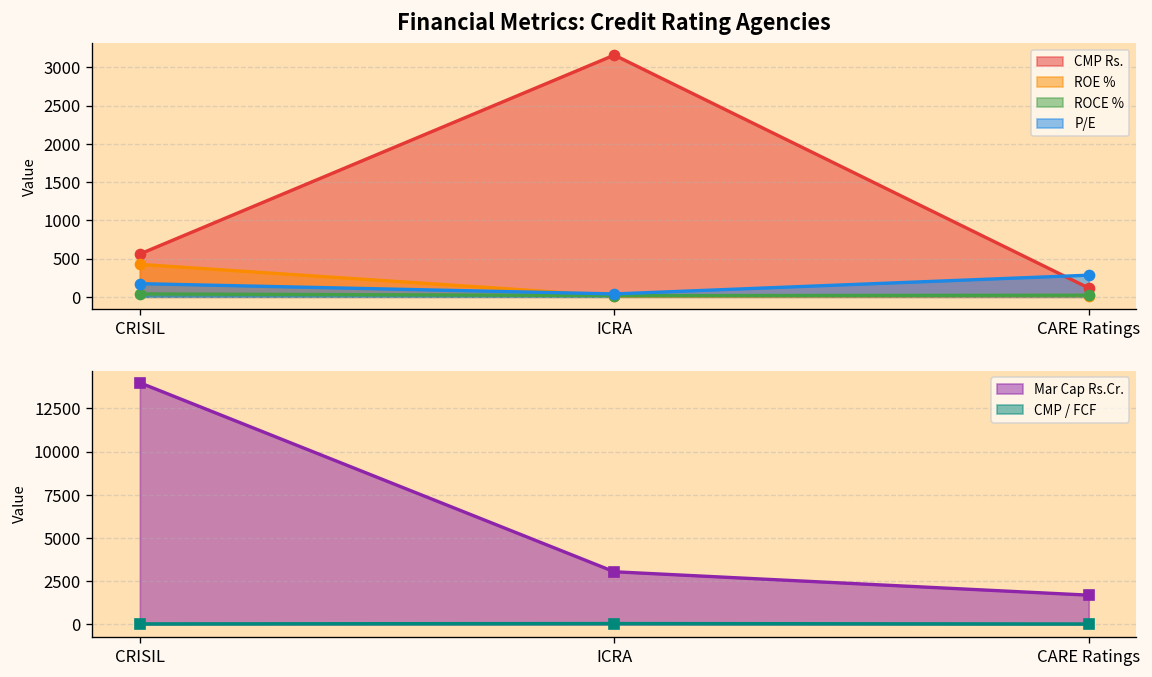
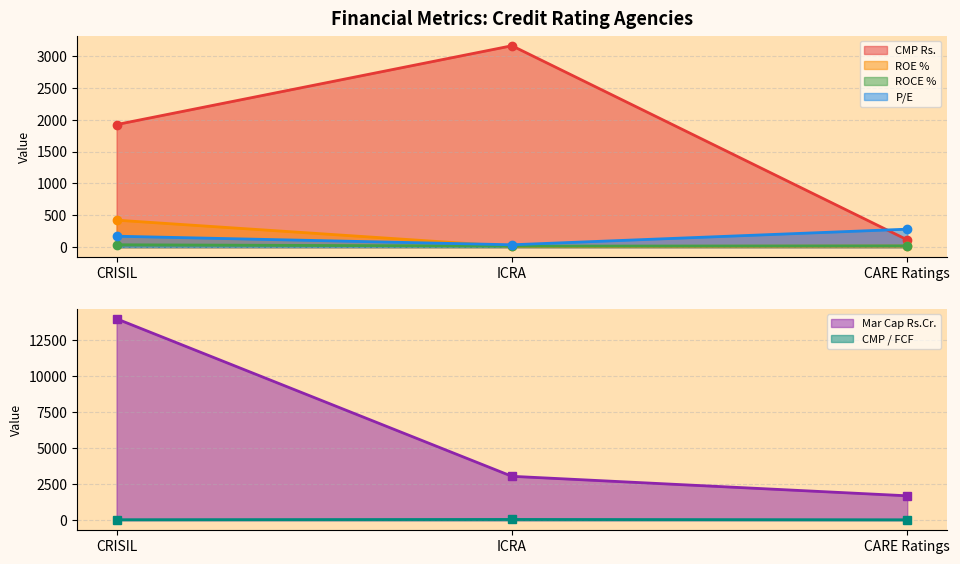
  {
    "Financial Metrics: Credit Rating Agencies": {
      "CMP Rs.": {
-       "CRISIL": 600,
+       "CRISIL": 1900,
        "ICRA": 3200,
        "CARE Ratings": 100
      },
      "ROE %": {
        "CRISIL": 400
      },
      "ROCE %": {
        "CRISIL": 0
      },
      "P/E": {
        "CRISIL": 200,
        "CARE Ratings": 300
      }
    }
  }
